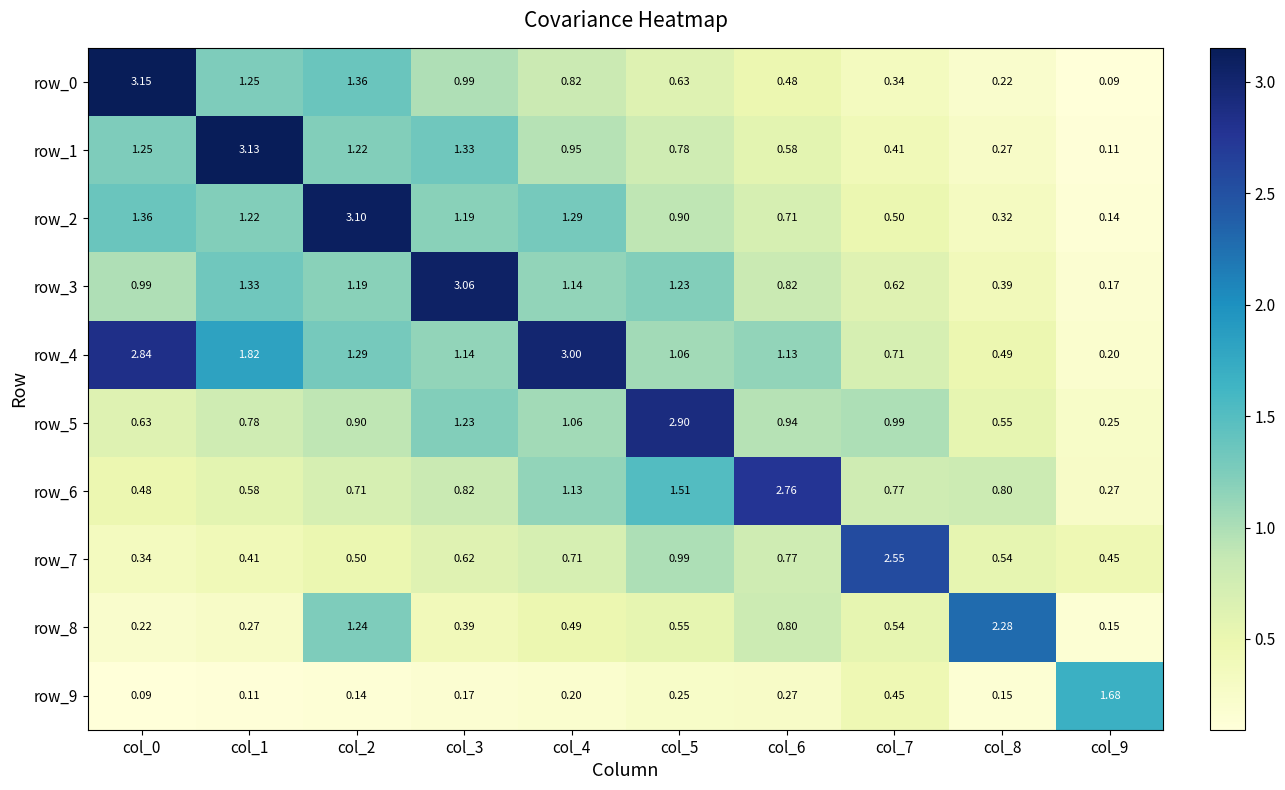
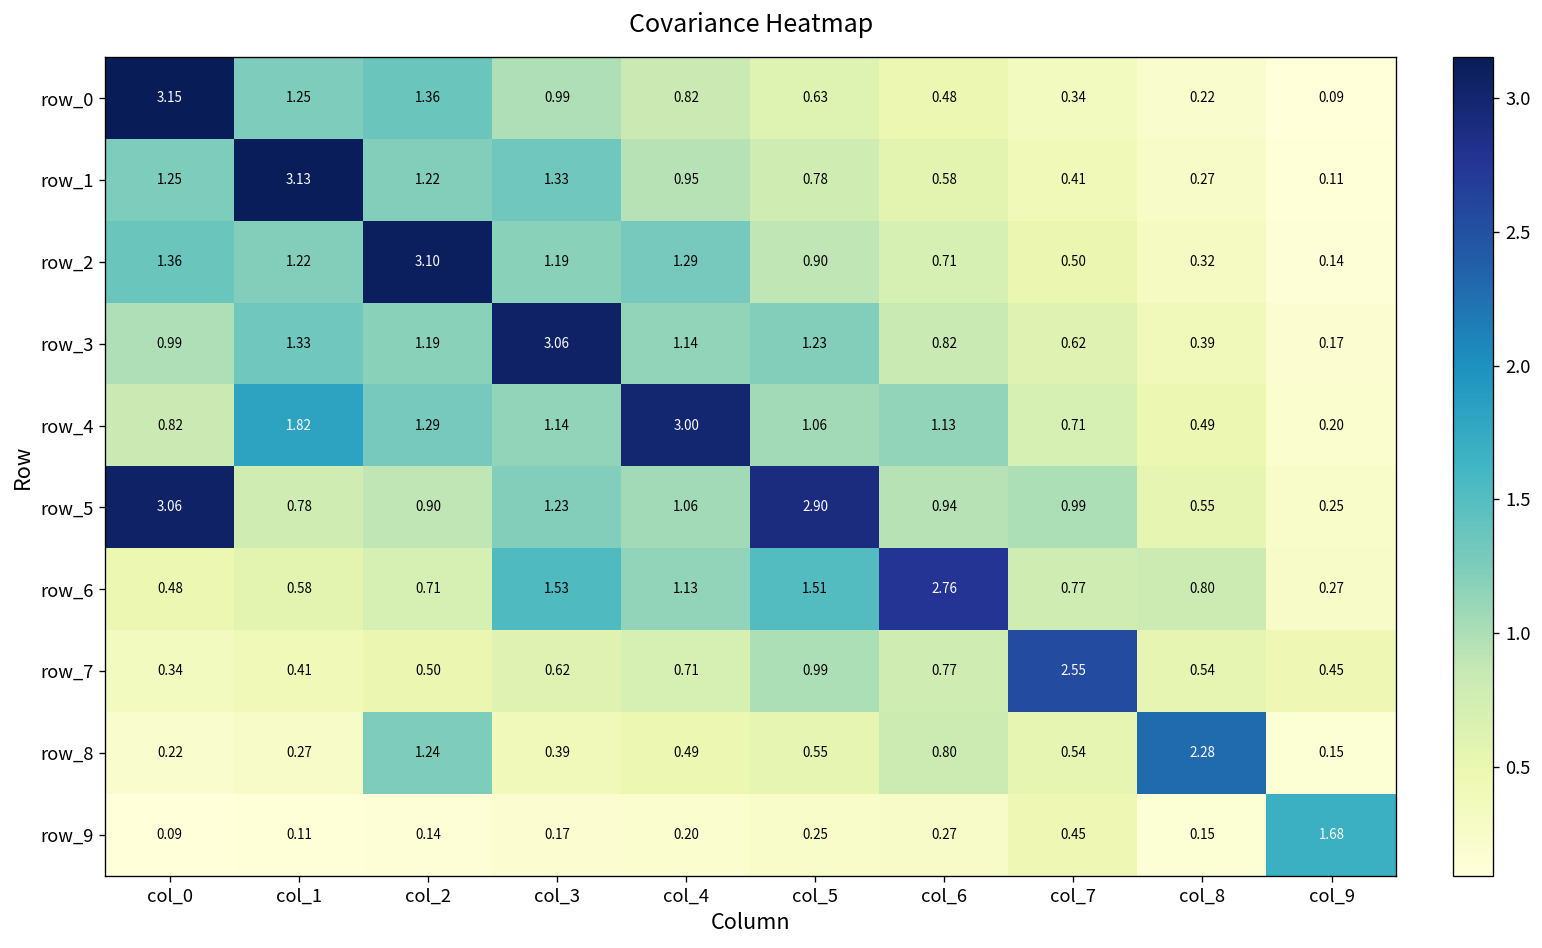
  {
    "row_0": {
      "col_0": 3.15,
      "col_1": 1.25,
      "col_2": 1.36,
      "col_3": 0.99,
      "col_4": 0.82,
      "col_5": 0.63,
      "col_6": 0.48,
      "col_7": 0.34,
      "col_8": 0.22,
      "col_9": 0.09
    },
    "row_1": {
      "col_0": 1.25,
      "col_1": 3.13,
      "col_2": 1.22,
      "col_3": 1.33,
      "col_4": 0.95,
      "col_5": 0.78,
      "col_6": 0.58,
      "col_7": 0.41,
      "col_8": 0.27,
      "col_9": 0.11
    },
    "row_2": {
      "col_0": 1.36,
      "col_1": 1.22,
      "col_2": 3.10,
      "col_3": 1.19,
      "col_4": 1.29,
      "col_5": 0.90,
      "col_6": 0.71,
      "col_7": 0.50,
      "col_8": 0.32,
      "col_9": 0.14
    },
    "row_3": {
      "col_0": 0.99,
      "col_1": 1.33,
      "col_2": 1.19,
      "col_3": 3.06,
      "col_4": 1.14,
      "col_5": 1.23,
      "col_6": 0.82,
      "col_7": 0.62,
      "col_8": 0.39,
      "col_9": 0.17
    },
    "row_4": {
-     "col_0": 2.84,
+     "col_0": 0.82,
      "col_1": 1.82,
      "col_2": 1.29,
      "col_3": 1.14,
      "col_4": 3.00,
      "col_5": 1.06,
      "col_6": 1.13,
      "col_7": 0.71,
      "col_8": 0.49,
      "col_9": 0.20
    },
    "row_5": {
-     "col_0": 0.63,
+     "col_0": 3.06,
      "col_1": 0.78,
      "col_2": 0.90,
      "col_3": 1.23,
      "col_4": 1.06,
      "col_5": 2.90,
      "col_6": 0.94,
      "col_7": 0.99,
      "col_8": 0.55,
      "col_9": 0.25
    },
    "row_6": {
      "col_0": 0.48,
      "col_1": 0.58,
      "col_2": 0.71,
-     "col_3": 0.82,
+     "col_3": 1.53,
      "col_4": 1.13,
      "col_5": 1.51,
      "col_6": 2.76,
      "col_7": 0.77,
      "col_8": 0.80,
      "col_9": 0.27
    },
    "row_7": {
      "col_0": 0.34,
      "col_1": 0.41,
      "col_2": 0.50,
      "col_3": 0.62,
      "col_4": 0.71,
      "col_5": 0.99,
      "col_6": 0.77,
      "col_7": 2.55,
      "col_8": 0.54,
      "col_9": 0.45
    },
    "row_8": {
      "col_0": 0.22,
      "col_1": 0.27,
      "col_2": 1.24,
      "col_3": 0.39,
      "col_4": 0.49,
      "col_5": 0.55,
      "col_6": 0.80,
      "col_7": 0.54,
      "col_8": 2.28,
      "col_9": 0.15
    },
    "row_9": {
      "col_0": 0.09,
      "col_1": 0.11,
      "col_2": 0.14,
      "col_3": 0.17,
      "col_4": 0.20,
      "col_5": 0.25,
      "col_6": 0.27,
      "col_7": 0.45,
      "col_8": 0.15,
      "col_9": 1.68
    }
  }
